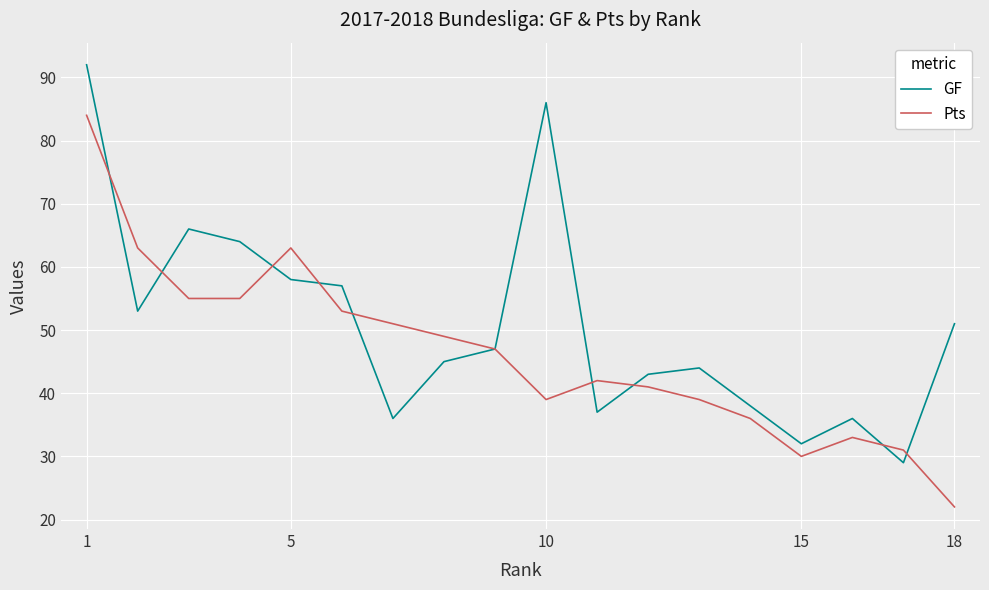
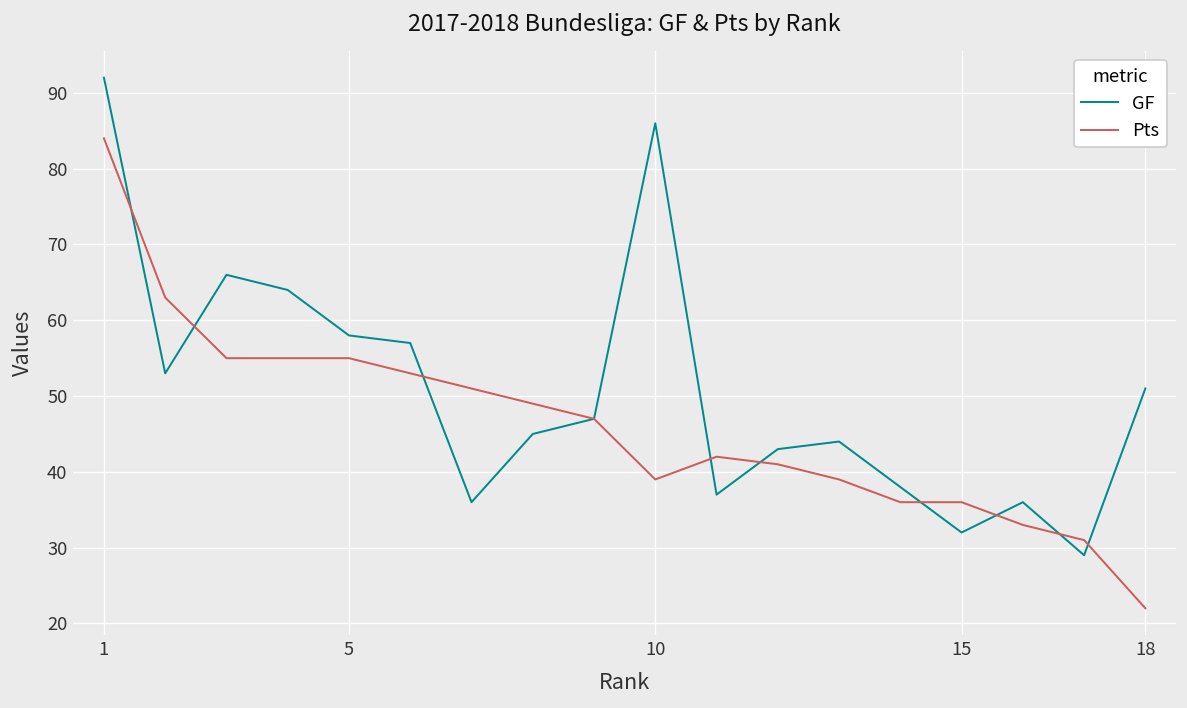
  {
    "GF": {
      "1": 92,
      "5": 58,
      "10": 86,
      "15": 32,
      "18": 51
    },
    "Pts": {
      "1": 84,
-     "5": 63,
+     "5": 55,
      "10": 39,
-     "15": 30,
+     "15": 36,
      "18": 22
    }
  }
